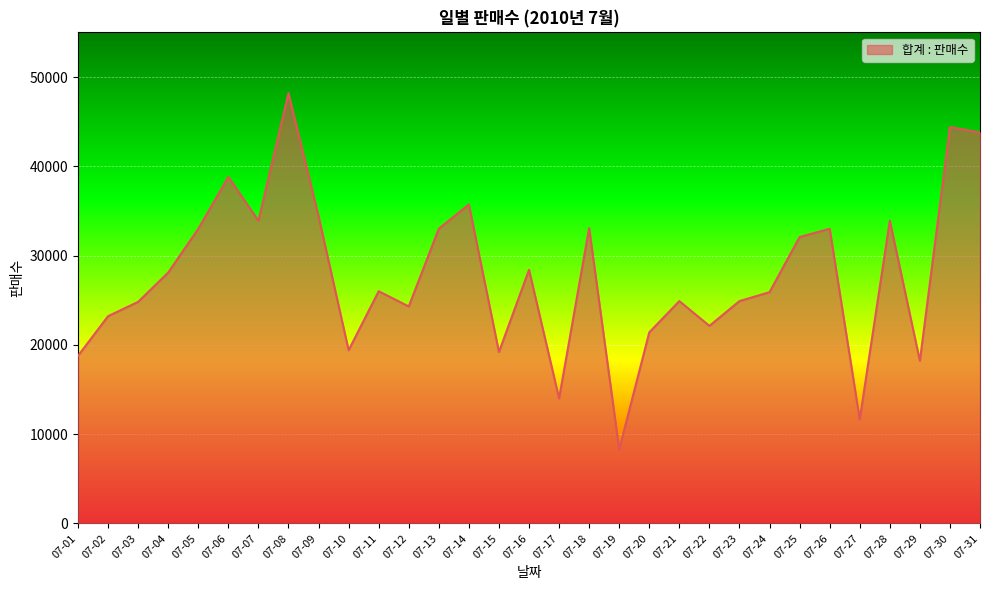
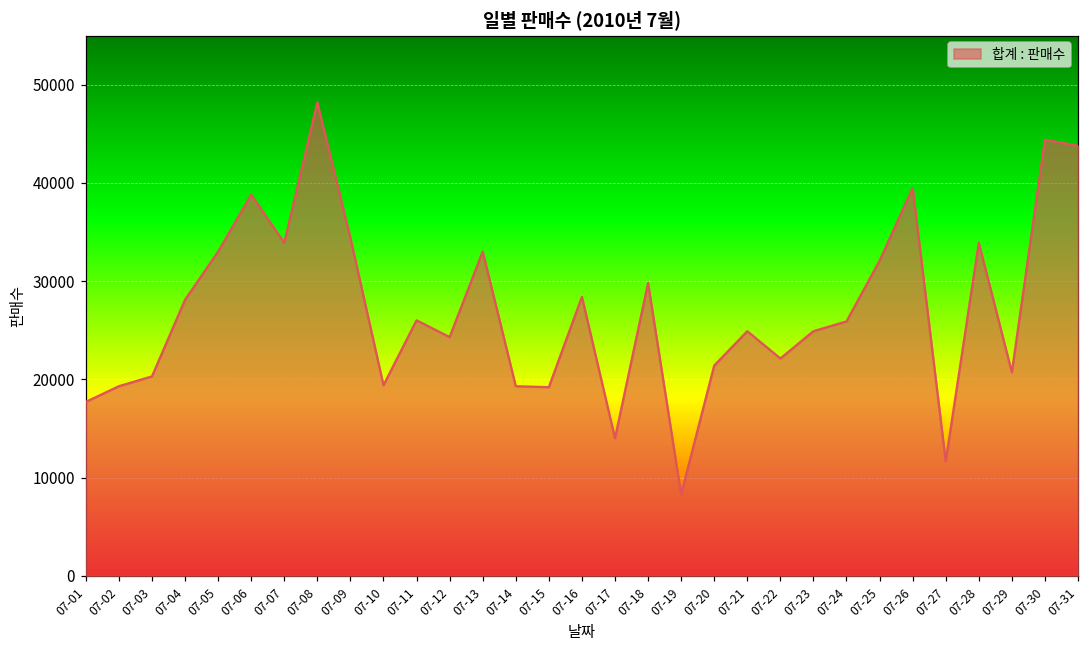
  {
-   "07-01": 19000,
-   "07-02": 23000,
-   "07-03": 25000,
+   "07-01": 18000,
+   "07-02": 19000,
+   "07-03": 20000,
    "07-04": 28000,
    "07-05": 33000,
    "07-06": 39000,
    "07-07": 34000,
    "07-08": 48000,
    "07-09": 34000,
    "07-10": 19000,
    "07-11": 26000,
    "07-12": 24000,
    "07-13": 33000,
-   "07-14": 36000,
+   "07-14": 19000,
    "07-15": 19000,
    "07-16": 28000,
    "07-17": 14000,
-   "07-18": 33000,
+   "07-18": 30000,
    "07-19": 8000,
    "07-20": 21000,
    "07-21": 25000,
    "07-22": 22000,
    "07-23": 25000,
    "07-24": 26000,
    "07-25": 32000,
-   "07-26": 33000,
+   "07-26": 39000,
    "07-27": 12000,
    "07-28": 34000,
-   "07-29": 18000,
+   "07-29": 21000,
    "07-30": 44000,
    "07-31": 44000
  }
